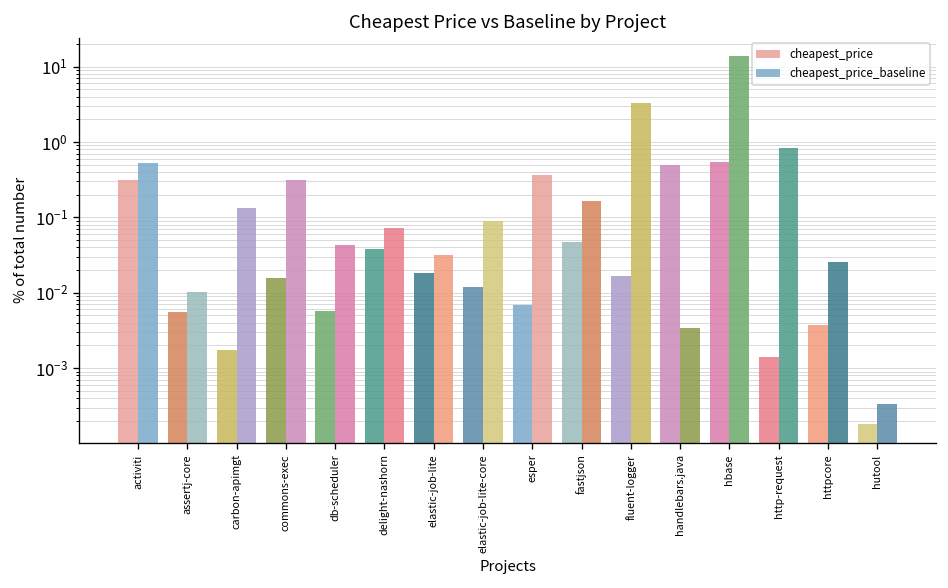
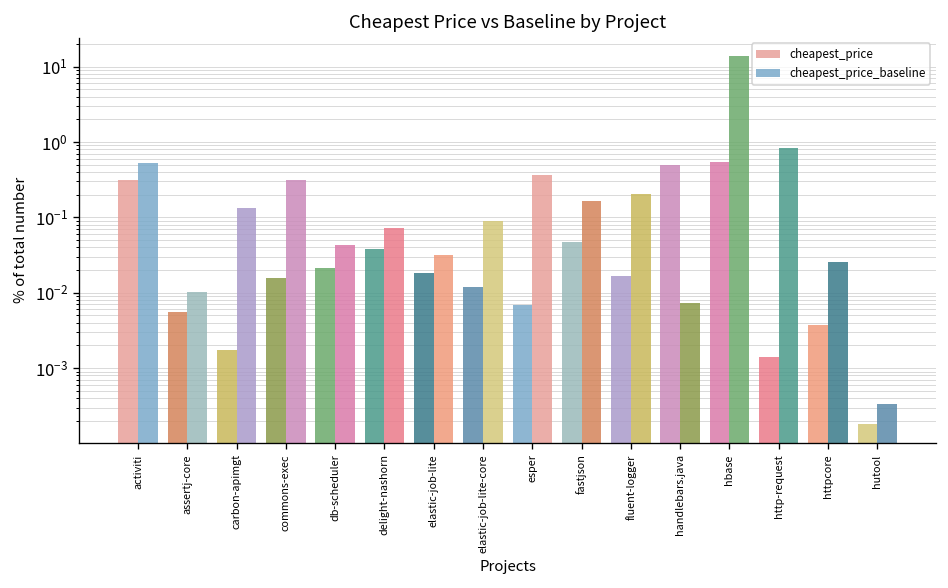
  {
    "cheapest_price": {
      "activiti": 0.3,
      "assertj-core": 0.006,
      "carbon-apimgt": 0.0017,
      "commons-exec": 0.016,
-     "db-scheduler": 0.006,
+     "db-scheduler": 0.021,
      "delight-nashorn": 0.04,
      "elastic-job-lite": 0.018,
      "elastic-job-lite-core": 0.012,
      "esper": 0.007,
      "fastjson": 0.05,
      "fluent-logger": 0.017,
      "handlebars.java": 0.5,
      "hbase": 0.5,
      "http-request": 0.0014,
      "httpcore": 0.004,
      "hutool": 0.00018
    },
    "cheapest_price_baseline": {
      "activiti": 0.5,
      "assertj-core": 0.010,
      "carbon-apimgt": 0.13,
      "commons-exec": 0.3,
      "db-scheduler": 0.04,
      "delight-nashorn": 0.07,
      "elastic-job-lite": 0.03,
      "elastic-job-lite-core": 0.09,
      "esper": 0.4,
      "fastjson": 0.16,
-     "fluent-logger": 3,
-     "handlebars.java": 0.003,
+     "fluent-logger": 0.21,
+     "handlebars.java": 0.007,
      "hbase": 14,
      "http-request": 0.8,
      "httpcore": 0.026,
      "hutool": 0.0003
    }
  }
